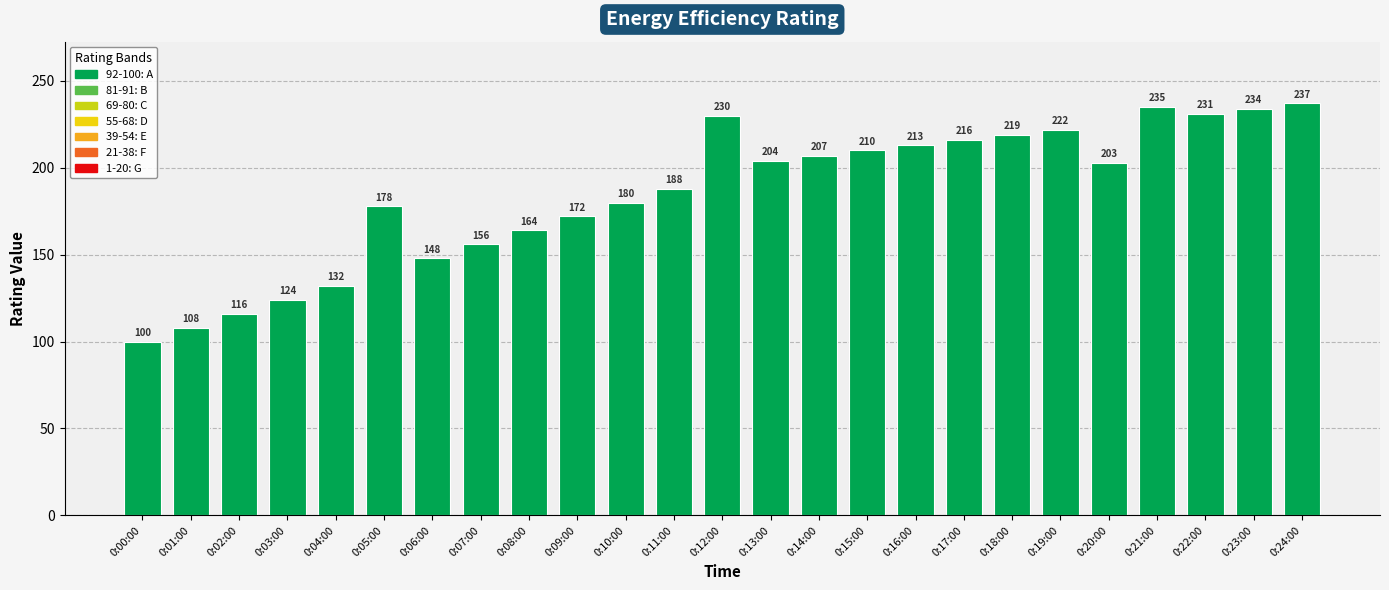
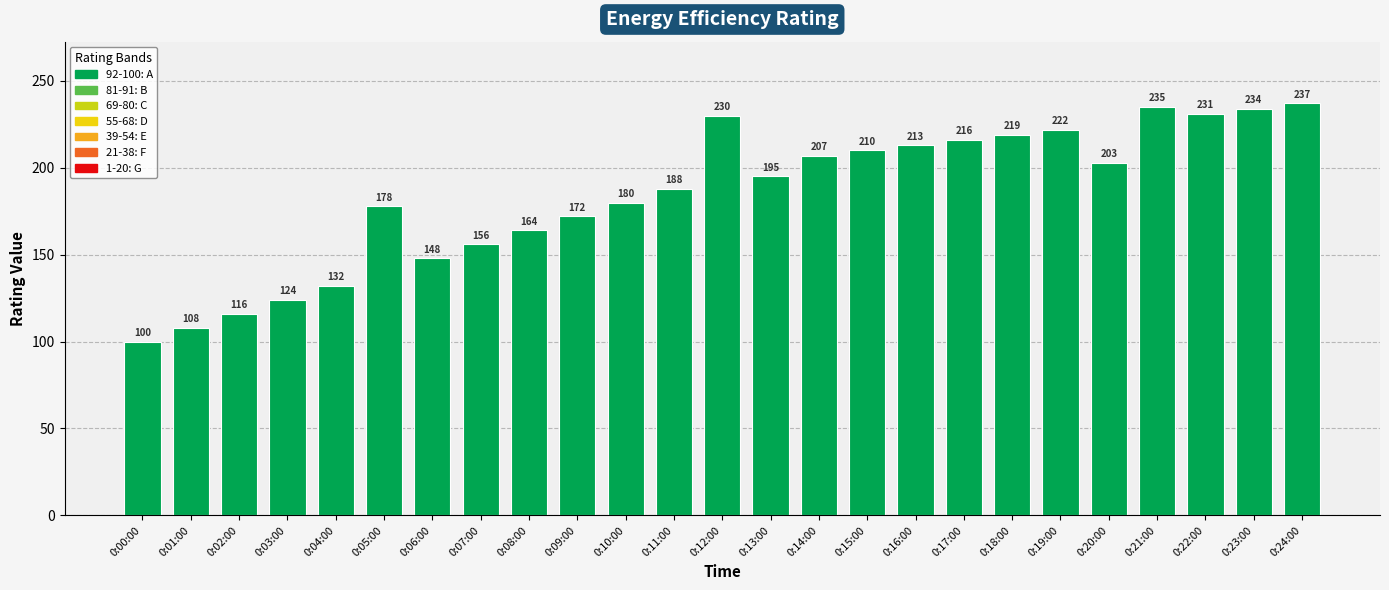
  {
    "0:00:00": 100,
    "0:01:00": 108,
    "0:02:00": 116,
    "0:03:00": 124,
    "0:04:00": 132,
    "0:05:00": 178,
    "0:06:00": 148,
    "0:07:00": 156,
    "0:08:00": 164,
    "0:09:00": 172,
    "0:10:00": 180,
    "0:11:00": 188,
    "0:12:00": 230,
-   "0:13:00": 204,
+   "0:13:00": 195,
    "0:14:00": 207,
    "0:15:00": 210,
    "0:16:00": 213,
    "0:17:00": 216,
    "0:18:00": 219,
    "0:19:00": 222,
    "0:20:00": 203,
    "0:21:00": 235,
    "0:22:00": 231,
    "0:23:00": 234,
    "0:24:00": 237
  }
